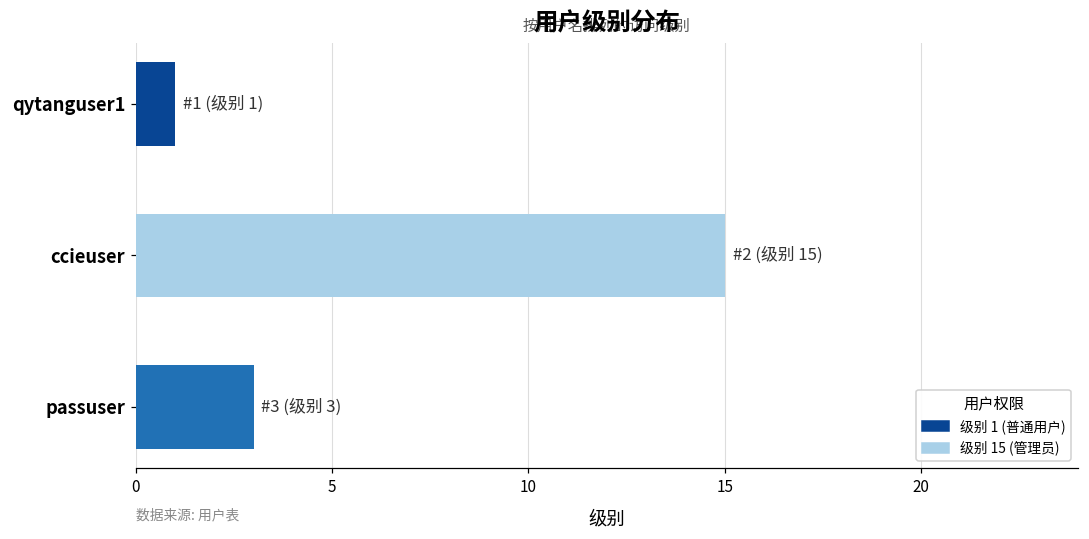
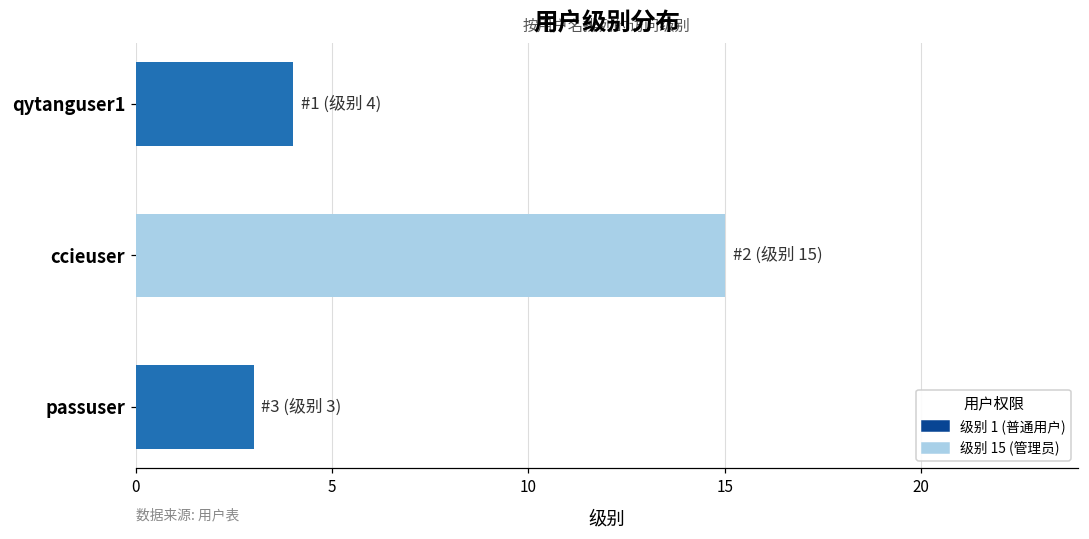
  {
-   "qytanguser1": 1,
+   "qytanguser1": 4,
    "ccieuser": 15,
    "passuser": 3
  }
